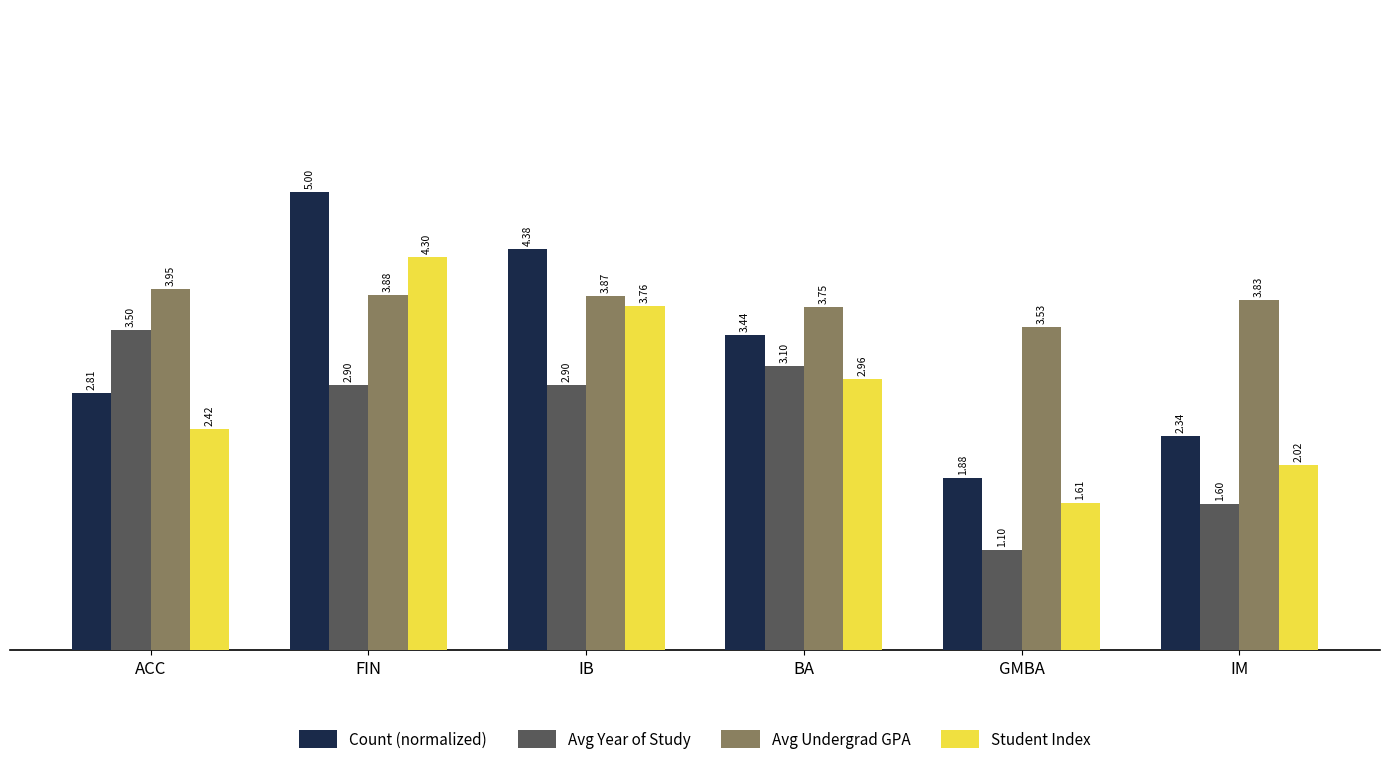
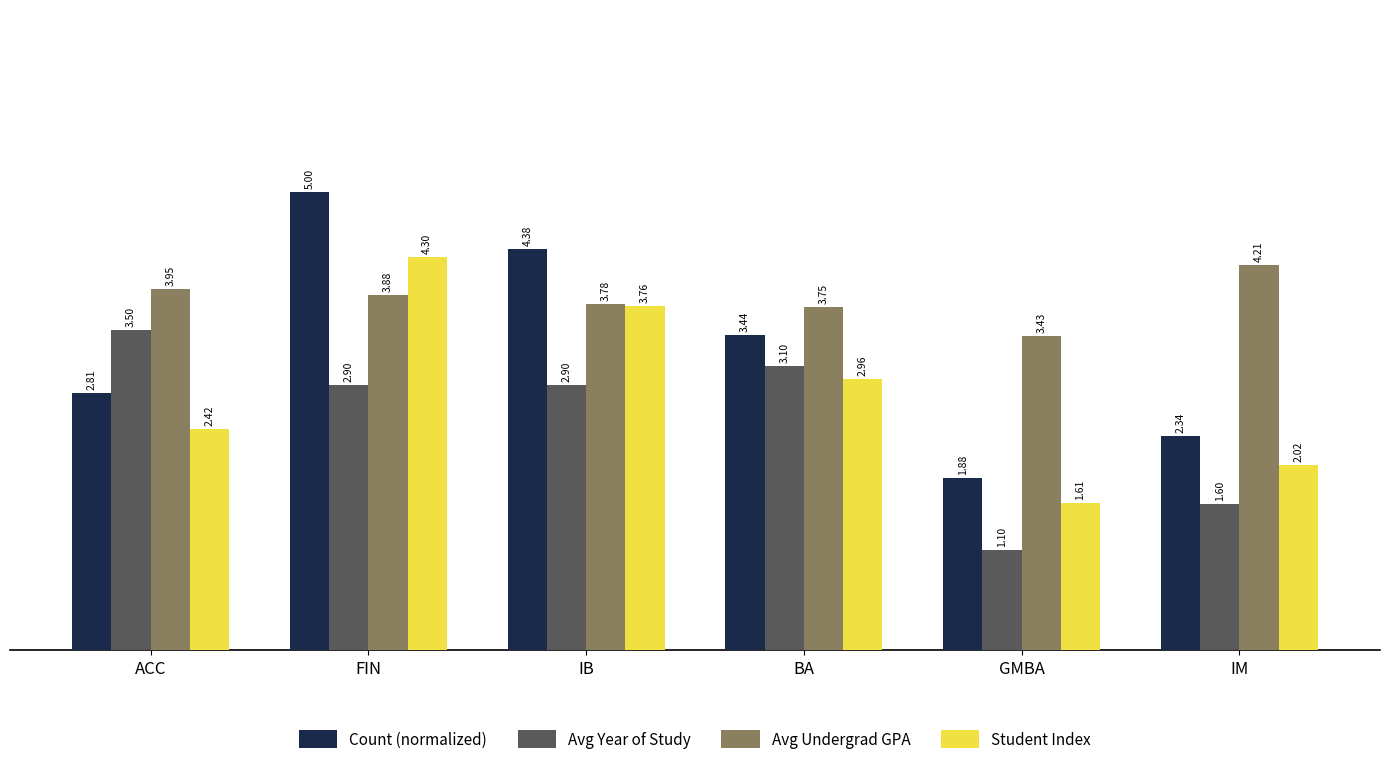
  {
    "Count (normalized)": {
      "ACC": 2.81,
      "FIN": 5.00,
      "IB": 4.38,
      "BA": 3.44,
      "GMBA": 1.88,
      "IM": 2.34
    },
    "Avg Year of Study": {
      "ACC": 3.50,
      "FIN": 2.90,
      "IB": 2.90,
      "BA": 3.10,
      "GMBA": 1.10,
      "IM": 1.60
    },
    "Avg Undergrad GPA": {
      "ACC": 3.95,
      "FIN": 3.88,
-     "IB": 3.87,
+     "IB": 3.78,
      "BA": 3.75,
-     "GMBA": 3.53,
-     "IM": 3.83
+     "GMBA": 3.43,
+     "IM": 4.21
    },
    "Student Index": {
      "ACC": 2.42,
      "FIN": 4.30,
      "IB": 3.76,
      "BA": 2.96,
      "GMBA": 1.61,
      "IM": 2.02
    }
  }
